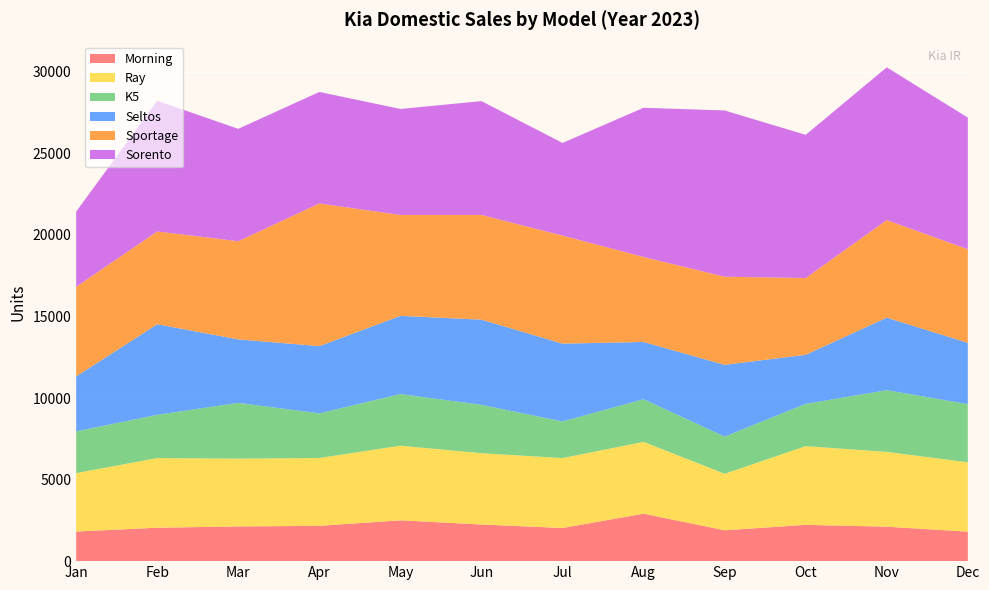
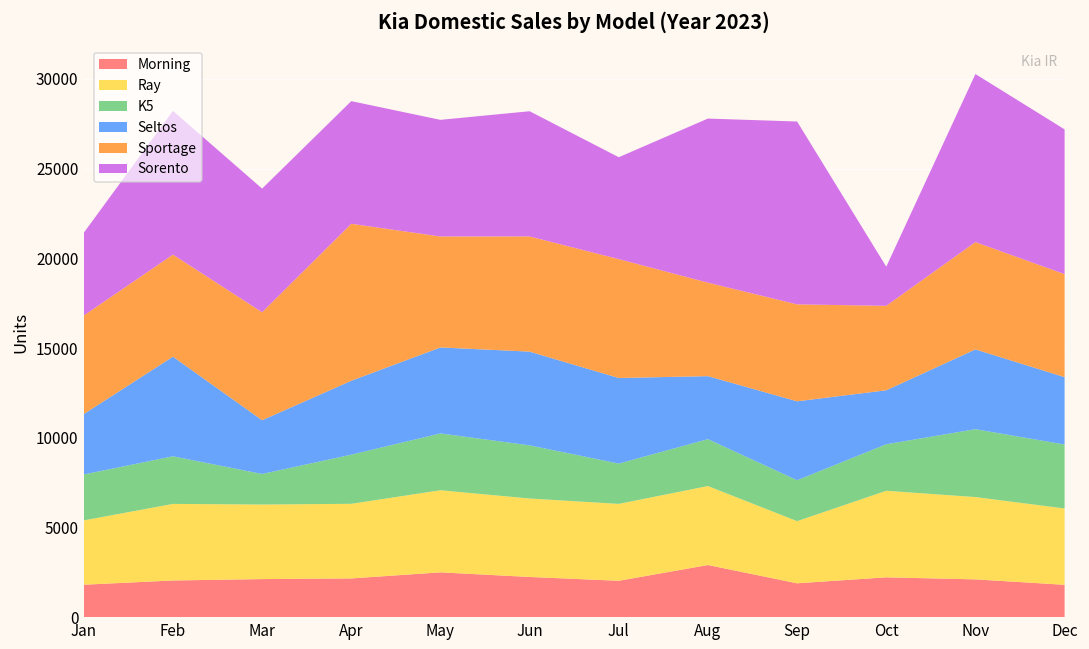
  {
    "Morning": {
      "Jan": 1800,
      "Feb": 2000,
      "Mar": 2100,
      "Apr": 2200,
      "May": 2500,
      "Jun": 2200,
      "Jul": 2000,
      "Aug": 2900,
      "Sep": 1900,
      "Oct": 2200,
      "Nov": 2100,
      "Dec": 1800
    },
    "Ray": {
      "Jan": 3600,
      "Feb": 4300,
      "Mar": 4200,
      "Apr": 4200,
      "May": 4600,
      "Jun": 4400,
      "Jul": 4300,
      "Aug": 4400,
      "Sep": 3500,
      "Oct": 4800,
      "Nov": 4600,
      "Dec": 4300
    },
    "K5": {
      "Jan": 2600,
      "Feb": 2700,
-     "Mar": 3400,
+     "Mar": 1700,
      "Apr": 2700,
      "May": 3200,
      "Jun": 3000,
      "Jul": 2200,
      "Aug": 2600,
      "Sep": 2300,
      "Oct": 2600,
      "Nov": 3800,
      "Dec": 3600
    },
    "Seltos": {
      "Jan": 3400,
      "Feb": 5600,
-     "Mar": 3900,
+     "Mar": 3000,
      "Apr": 4100,
      "May": 4800,
      "Jun": 5200,
      "Jul": 4800,
      "Aug": 3500,
      "Sep": 4400,
      "Oct": 3000,
      "Nov": 4400,
      "Dec": 3800
    },
    "Sportage": {
      "Jan": 5500,
      "Feb": 5700,
      "Mar": 6000,
      "Apr": 8700,
      "May": 6200,
      "Jun": 6400,
      "Jul": 6600,
      "Aug": 5200,
      "Sep": 5400,
      "Oct": 4700,
      "Nov": 6000,
      "Dec": 5700
    },
    "Sorento": {
      "Jan": 4600,
      "Mar": 6900,
      "Apr": 6800,
      "May": 6500,
      "Jun": 7000,
      "Jul": 5700,
      "Aug": 9100,
      "Sep": 10200,
-     "Oct": 8800,
+     "Oct": 2200,
      "Nov": 9400,
      "Dec": 8100
    }
  }
